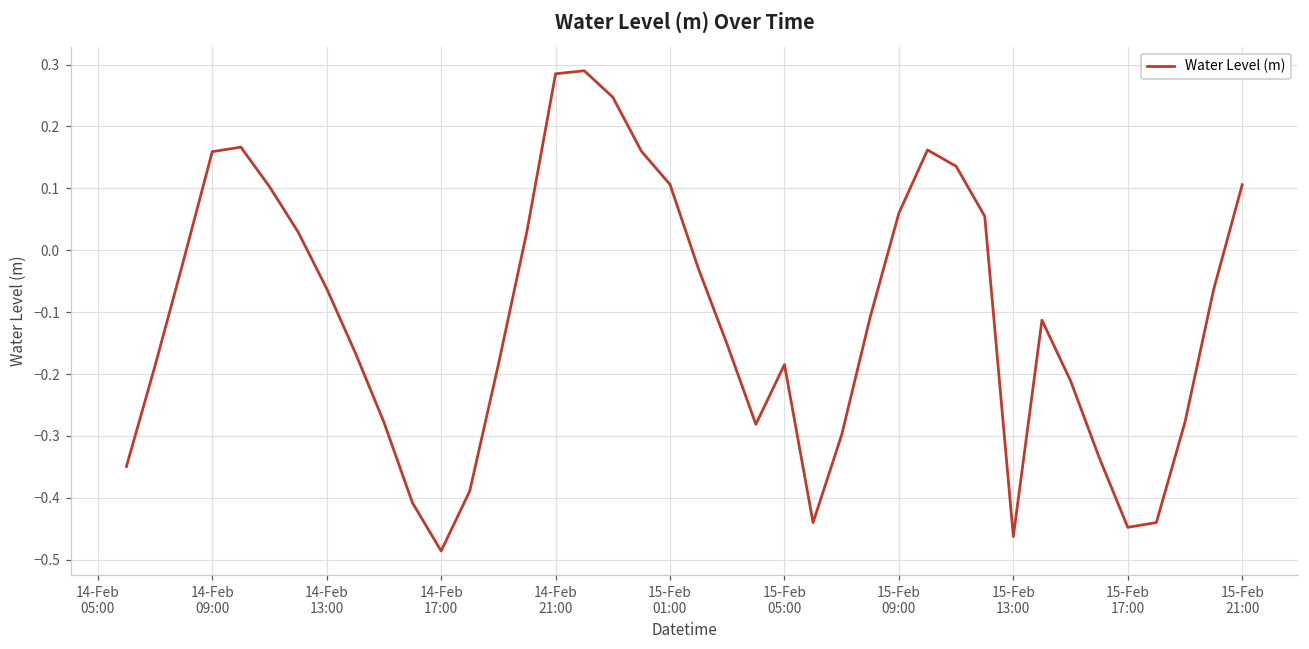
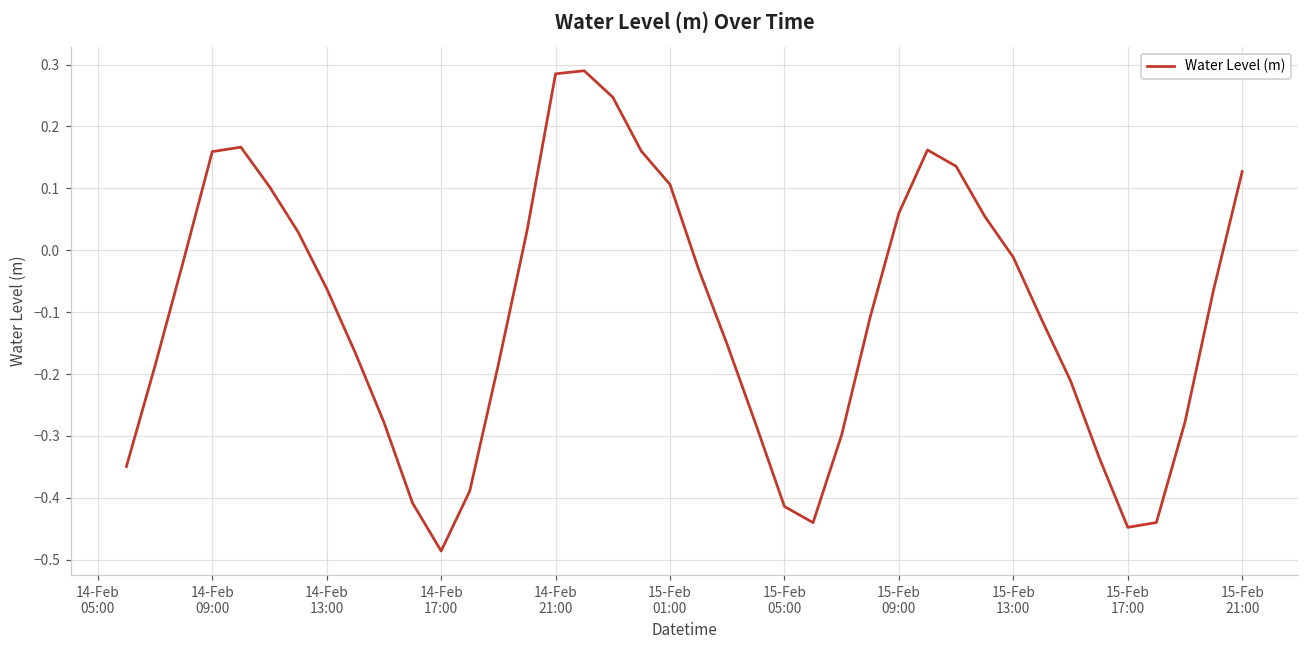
  {
    "14-Feb 09:00": 0.16,
    "14-Feb 13:00": -0.06,
    "14-Feb 17:00": -0.49,
    "14-Feb 21:00": 0.29,
    "15-Feb 01:00": 0.11,
-   "15-Feb 05:00": -0.18,
+   "15-Feb 05:00": -0.41,
    "15-Feb 09:00": 0.06,
-   "15-Feb 13:00": -0.46,
+   "15-Feb 13:00": -0.01,
    "15-Feb 17:00": -0.45,
-   "15-Feb 21:00": 0.11
+   "15-Feb 21:00": 0.13
  }
